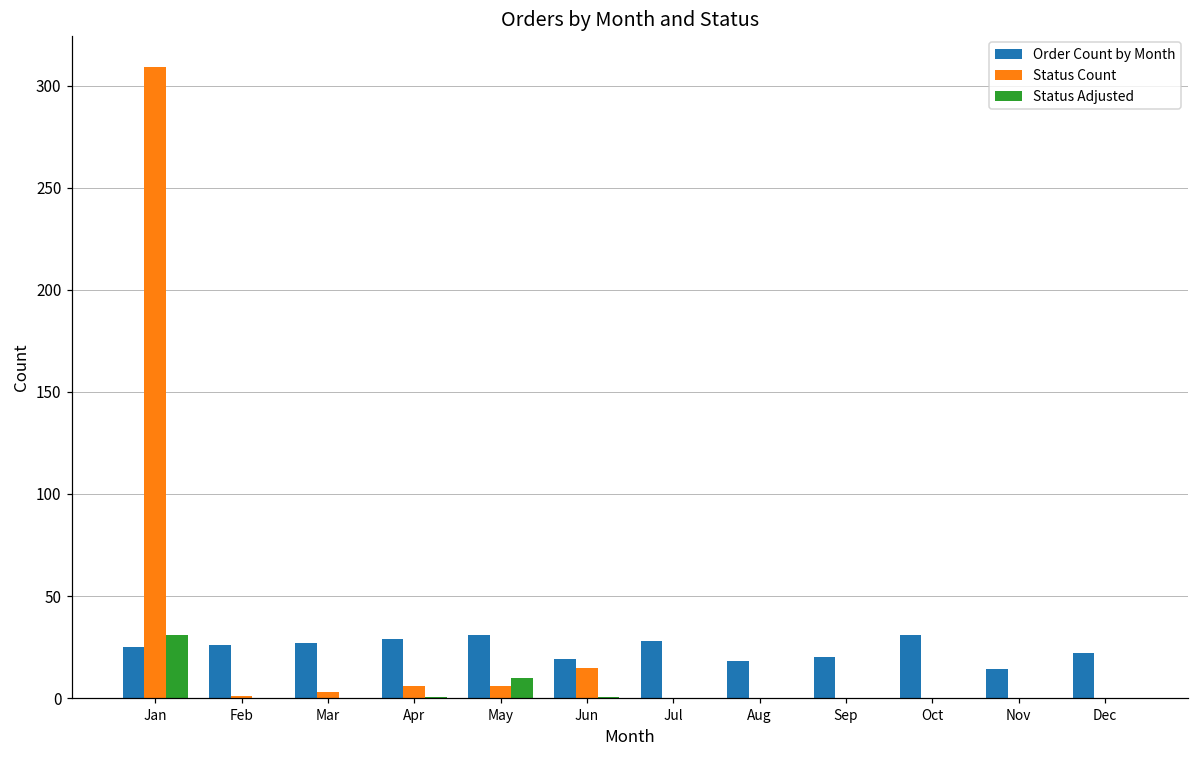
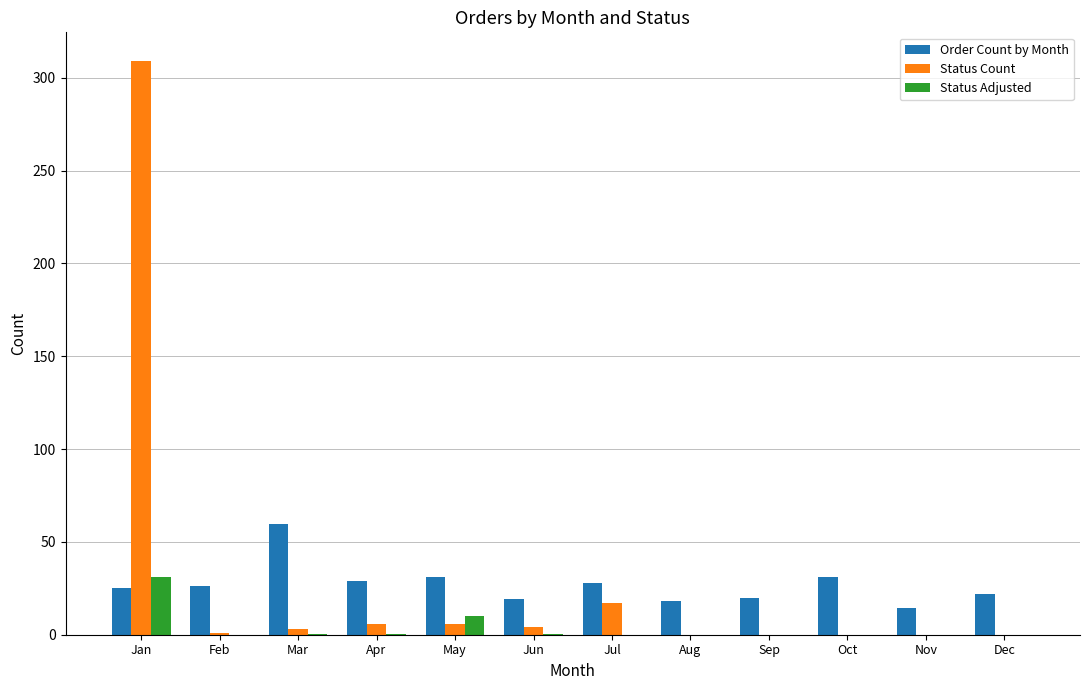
  {
    "Order Count by Month": {
      "Jan": 25,
      "Feb": 26,
-     "Mar": 27,
+     "Mar": 60,
      "Apr": 29,
      "May": 31,
      "Jun": 19,
      "Jul": 28,
      "Aug": 18,
      "Sep": 20,
      "Oct": 31,
      "Nov": 14,
      "Dec": 22
    },
    "Status Count": {
      "Jan": 309,
      "Mar": 3,
      "Apr": 6,
      "May": 6,
-     "Jun": 15,
-     "Jul": 0,
+     "Jun": 4,
+     "Jul": 17,
      "Aug": 0,
      "Sep": 0,
      "Oct": 0,
      "Nov": 0,
      "Dec": 0
    },
    "Status Adjusted": {
      "Jan": 31,
      "May": 10,
      "Jul": 0,
      "Aug": 0,
      "Sep": 0,
      "Oct": 0,
      "Nov": 0,
      "Dec": 0
    }
  }
